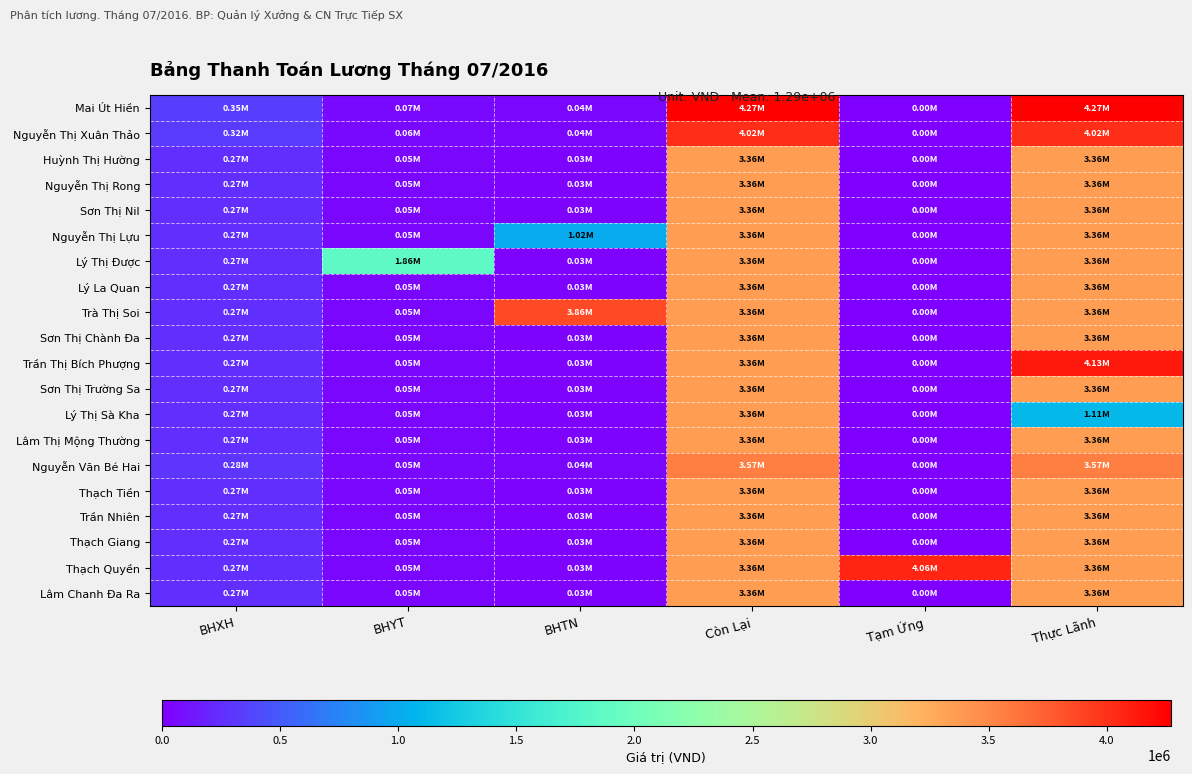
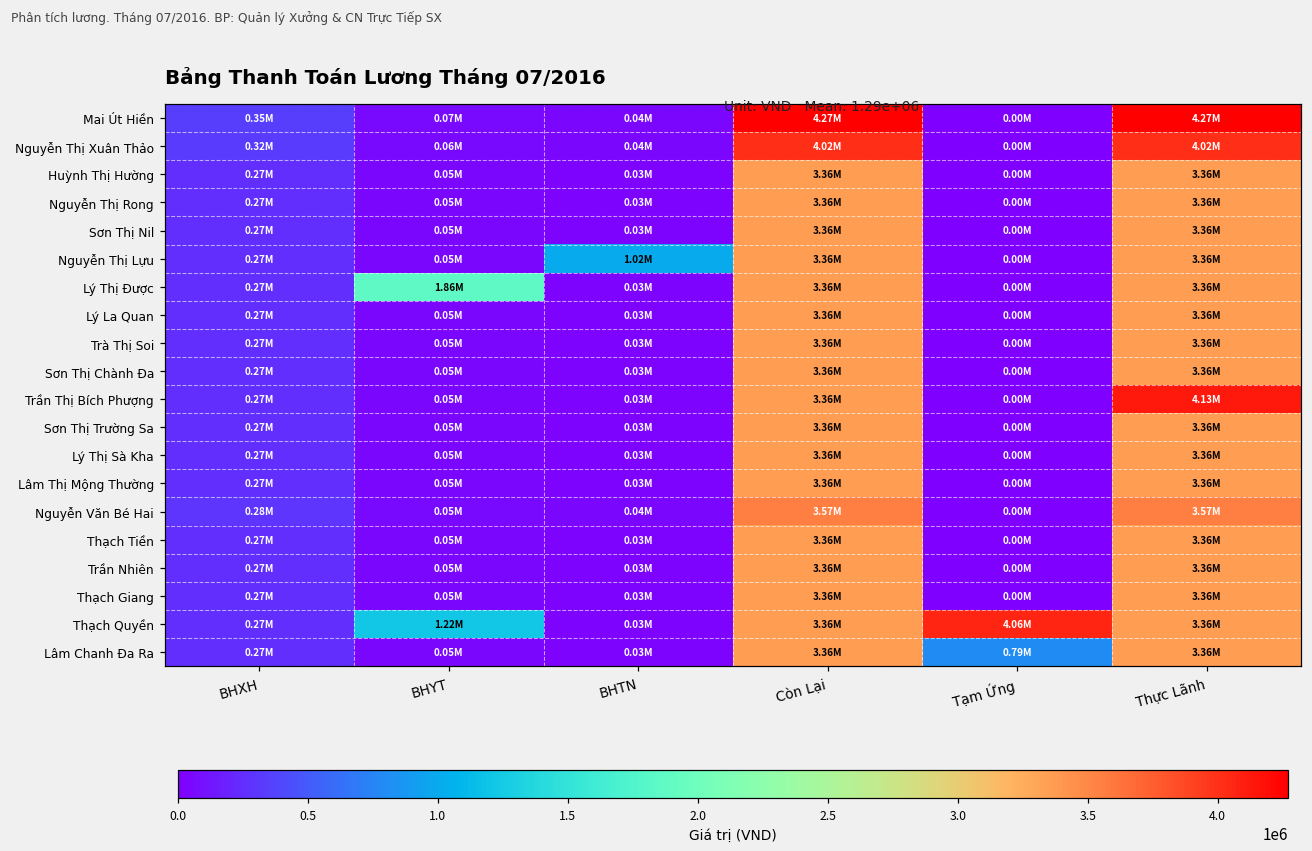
  {
    "Mai Út Hiền": {
      "BHXH": "0.35M",
      "BHYT": "0.07M",
      "BHTN": "0.04M",
      "Còn Lại": "4.27M",
      "Tạm Ứng": "0.00M",
      "Thực Lãnh": "4.27M"
    },
    "Nguyễn Thị Xuân Thảo": {
      "BHXH": "0.32M",
      "BHYT": "0.06M",
      "BHTN": "0.04M",
      "Còn Lại": "4.02M",
      "Tạm Ứng": "0.00M",
      "Thực Lãnh": "4.02M"
    },
    "Huỳnh Thị Hường": {
      "BHXH": "0.27M",
      "BHYT": "0.05M",
      "BHTN": "0.03M",
      "Còn Lại": "3.36M",
      "Tạm Ứng": "0.00M",
      "Thực Lãnh": "3.36M"
    },
    "Nguyễn Thị Rong": {
      "BHXH": "0.27M",
      "BHYT": "0.05M",
      "BHTN": "0.03M",
      "Còn Lại": "3.36M",
      "Tạm Ứng": "0.00M",
      "Thực Lãnh": "3.36M"
    },
    "Sơn Thị Nil": {
      "BHXH": "0.27M",
      "BHYT": "0.05M",
      "BHTN": "0.03M",
      "Còn Lại": "3.36M",
      "Tạm Ứng": "0.00M",
      "Thực Lãnh": "3.36M"
    },
    "Nguyễn Thị Lựu": {
      "BHXH": "0.27M",
      "BHYT": "0.05M",
      "BHTN": "1.02M",
      "Còn Lại": "3.36M",
      "Tạm Ứng": "0.00M",
      "Thực Lãnh": "3.36M"
    },
    "Lý Thị Được": {
      "BHXH": "0.27M",
      "BHYT": "1.86M",
      "BHTN": "0.03M",
      "Còn Lại": "3.36M",
      "Tạm Ứng": "0.00M",
      "Thực Lãnh": "3.36M"
    },
    "Lý La Quan": {
      "BHXH": "0.27M",
      "BHYT": "0.05M",
      "BHTN": "0.03M",
      "Còn Lại": "3.36M",
      "Tạm Ứng": "0.00M",
      "Thực Lãnh": "3.36M"
    },
    "Trà Thị Soi": {
      "BHXH": "0.27M",
      "BHYT": "0.05M",
-     "BHTN": "3.86M",
+     "BHTN": "0.03M",
      "Còn Lại": "3.36M",
      "Tạm Ứng": "0.00M",
      "Thực Lãnh": "3.36M"
    },
    "Sơn Thị Chành Đa": {
      "BHXH": "0.27M",
      "BHYT": "0.05M",
      "BHTN": "0.03M",
      "Còn Lại": "3.36M",
      "Tạm Ứng": "0.00M",
      "Thực Lãnh": "3.36M"
    },
    "Trần Thị Bích Phượng": {
      "BHXH": "0.27M",
      "BHYT": "0.05M",
      "BHTN": "0.03M",
      "Còn Lại": "3.36M",
      "Tạm Ứng": "0.00M",
      "Thực Lãnh": "4.13M"
    },
    "Sơn Thị Trường Sa": {
      "BHXH": "0.27M",
      "BHYT": "0.05M",
      "BHTN": "0.03M",
      "Còn Lại": "3.36M",
      "Tạm Ứng": "0.00M",
      "Thực Lãnh": "3.36M"
    },
    "Lý Thị Sà Kha": {
      "BHXH": "0.27M",
      "BHYT": "0.05M",
      "BHTN": "0.03M",
      "Còn Lại": "3.36M",
      "Tạm Ứng": "0.00M",
-     "Thực Lãnh": "1.11M"
+     "Thực Lãnh": "3.36M"
    },
    "Lâm Thị Mộng Thường": {
      "BHXH": "0.27M",
      "BHYT": "0.05M",
      "BHTN": "0.03M",
      "Còn Lại": "3.36M",
      "Tạm Ứng": "0.00M",
      "Thực Lãnh": "3.36M"
    },
    "Nguyễn Văn Bé Hai": {
      "BHXH": "0.28M",
      "BHYT": "0.05M",
      "BHTN": "0.04M",
      "Còn Lại": "3.57M",
      "Tạm Ứng": "0.00M",
      "Thực Lãnh": "3.57M"
    },
    "Thạch Tiền": {
      "BHXH": "0.27M",
      "BHYT": "0.05M",
      "BHTN": "0.03M",
      "Còn Lại": "3.36M",
      "Tạm Ứng": "0.00M",
      "Thực Lãnh": "3.36M"
    },
    "Trần Nhiên": {
      "BHXH": "0.27M",
      "BHYT": "0.05M",
      "BHTN": "0.03M",
      "Còn Lại": "3.36M",
      "Tạm Ứng": "0.00M",
      "Thực Lãnh": "3.36M"
    },
    "Thạch Giang": {
      "BHXH": "0.27M",
      "BHYT": "0.05M",
      "BHTN": "0.03M",
      "Còn Lại": "3.36M",
      "Tạm Ứng": "0.00M",
      "Thực Lãnh": "3.36M"
    },
    "Thạch Quyền": {
      "BHXH": "0.27M",
-     "BHYT": "0.05M",
+     "BHYT": "1.22M",
      "BHTN": "0.03M",
      "Còn Lại": "3.36M",
      "Tạm Ứng": "4.06M",
      "Thực Lãnh": "3.36M"
    },
    "Lâm Chanh Đa Ra": {
      "BHXH": "0.27M",
      "BHYT": "0.05M",
      "BHTN": "0.03M",
      "Còn Lại": "3.36M",
-     "Tạm Ứng": "0.00M",
+     "Tạm Ứng": "0.79M",
      "Thực Lãnh": "3.36M"
    }
  }
